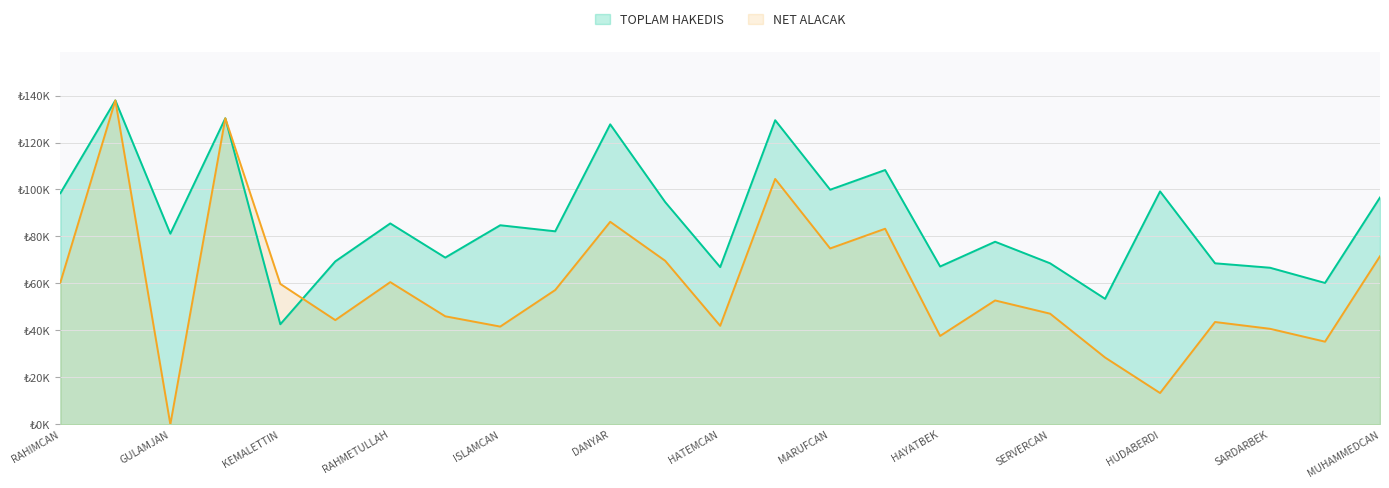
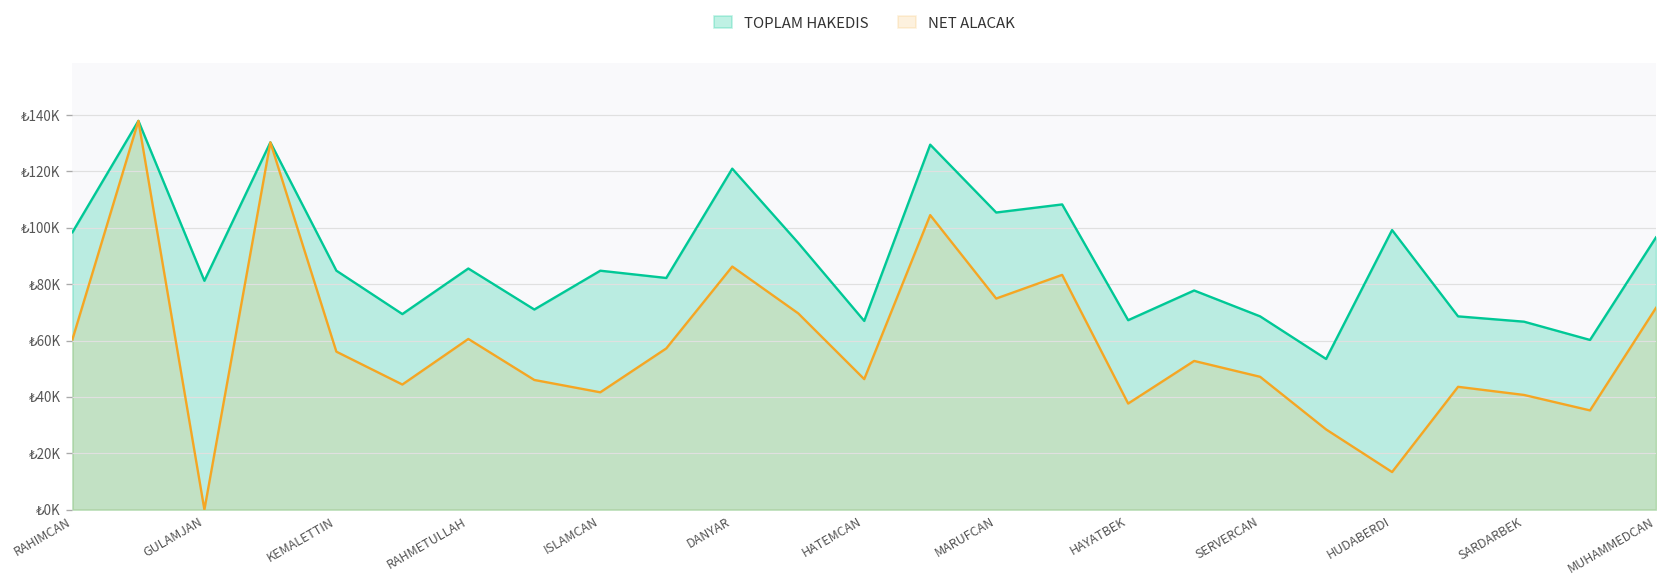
  {
    "TOPLAM HAKEDIS": {
      "RAHIMCAN": "₺98000",
      "GULAMJAN": "₺81000",
-     "KEMALETTIN": "₺43000",
+     "KEMALETTIN": "₺85000",
      "RAHMETULLAH": "₺86000",
      "ISLAMCAN": "₺85000",
-     "DANYAR": "₺128000",
+     "DANYAR": "₺121000",
      "HATEMCAN": "₺67000",
-     "MARUFCAN": "₺100000",
+     "MARUFCAN": "₺105000",
      "HAYATBEK": "₺67000",
      "SERVERCAN": "₺69000",
      "HUDABERDI": "₺99000",
      "SARDARBEK": "₺67000",
      "MUHAMMEDCAN": "₺97000"
    },
    "NET ALACAK": {
      "RAHIMCAN": "₺60000",
      "GULAMJAN": "₺0",
-     "KEMALETTIN": "₺60000",
+     "KEMALETTIN": "₺56000",
      "RAHMETULLAH": "₺61000",
      "ISLAMCAN": "₺42000",
      "DANYAR": "₺86000",
-     "HATEMCAN": "₺42000",
+     "HATEMCAN": "₺46000",
      "MARUFCAN": "₺75000",
      "HAYATBEK": "₺38000",
      "SERVERCAN": "₺47000",
      "HUDABERDI": "₺13000",
      "SARDARBEK": "₺41000",
      "MUHAMMEDCAN": "₺72000"
    }
  }
